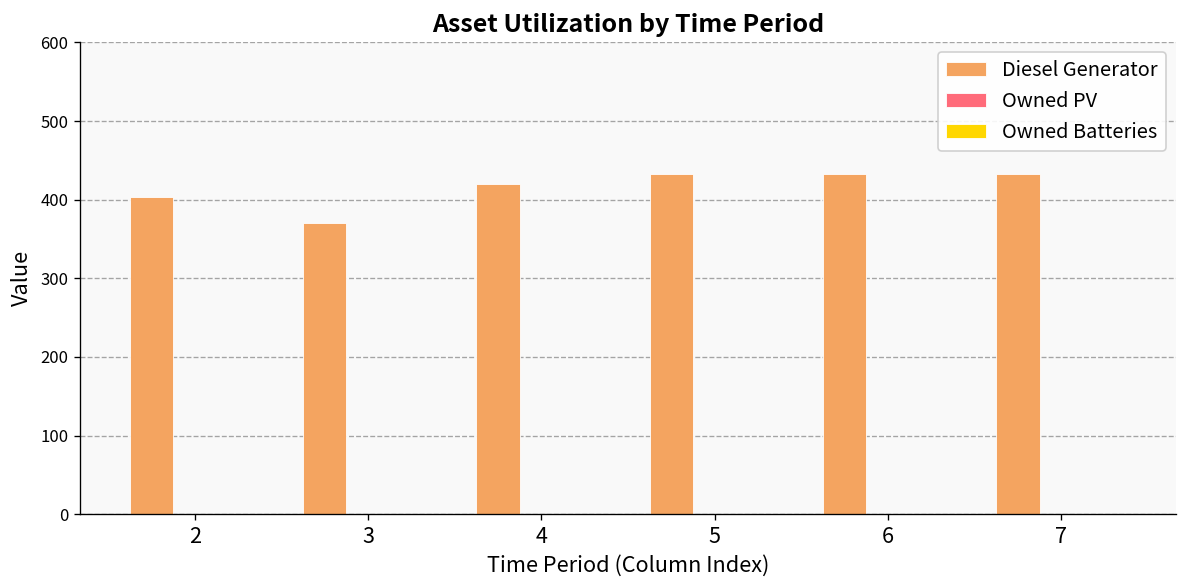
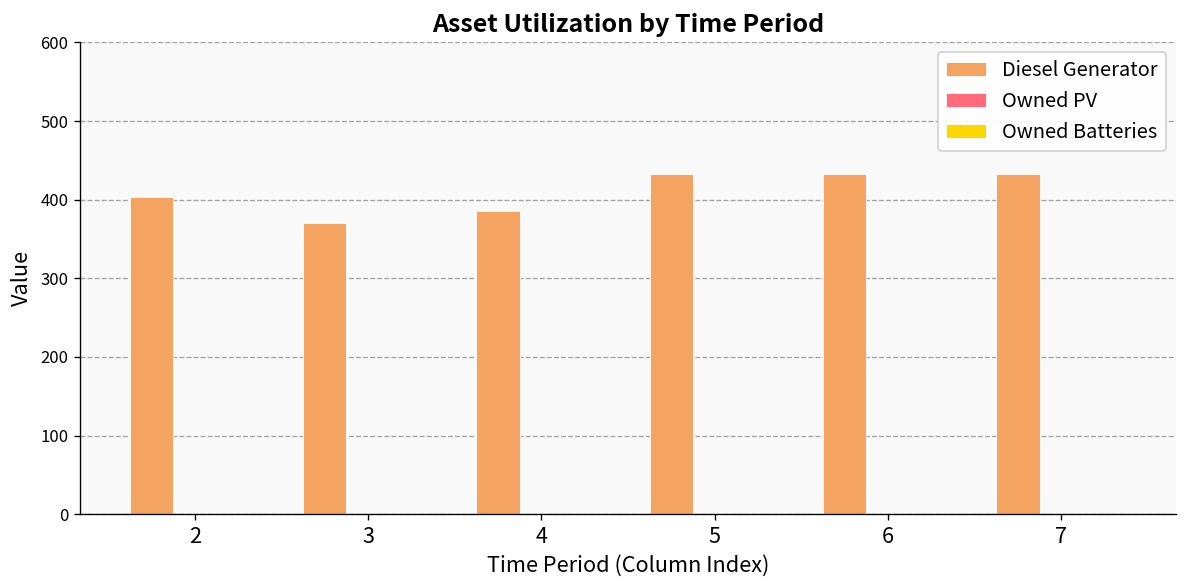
  {
    "Diesel Generator": {
      "2": 400,
      "3": 370,
-     "4": 420,
+     "4": 390,
      "5": 430,
      "6": 430,
      "7": 430
    },
    "Owned PV": {
      "2": 0,
      "3": 0,
      "4": 0,
      "5": 0,
      "6": 0,
      "7": 0
    },
    "Owned Batteries": {
      "2": 0,
      "3": 0,
      "4": 0,
      "5": 0,
      "6": 0,
      "7": 0
    }
  }
